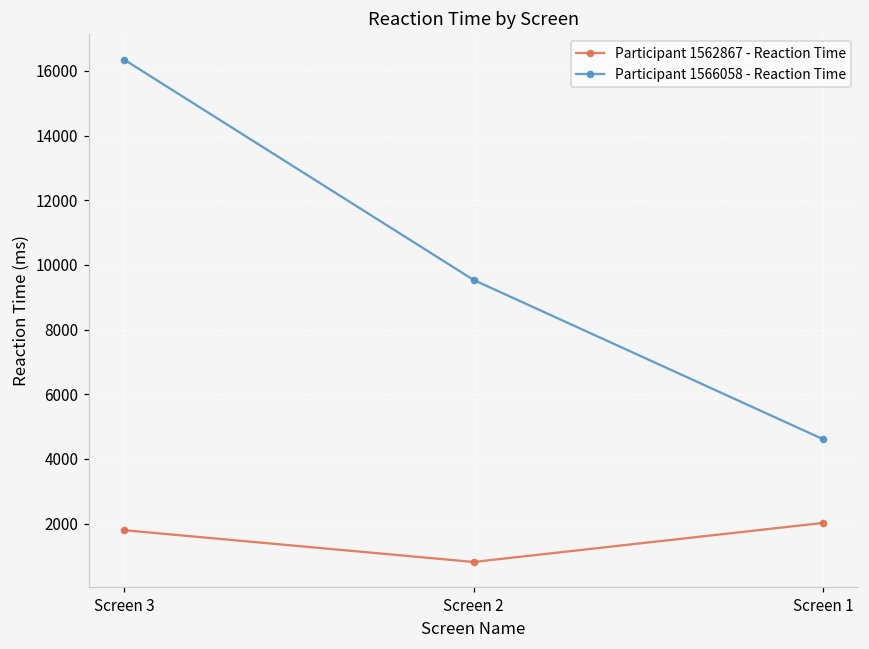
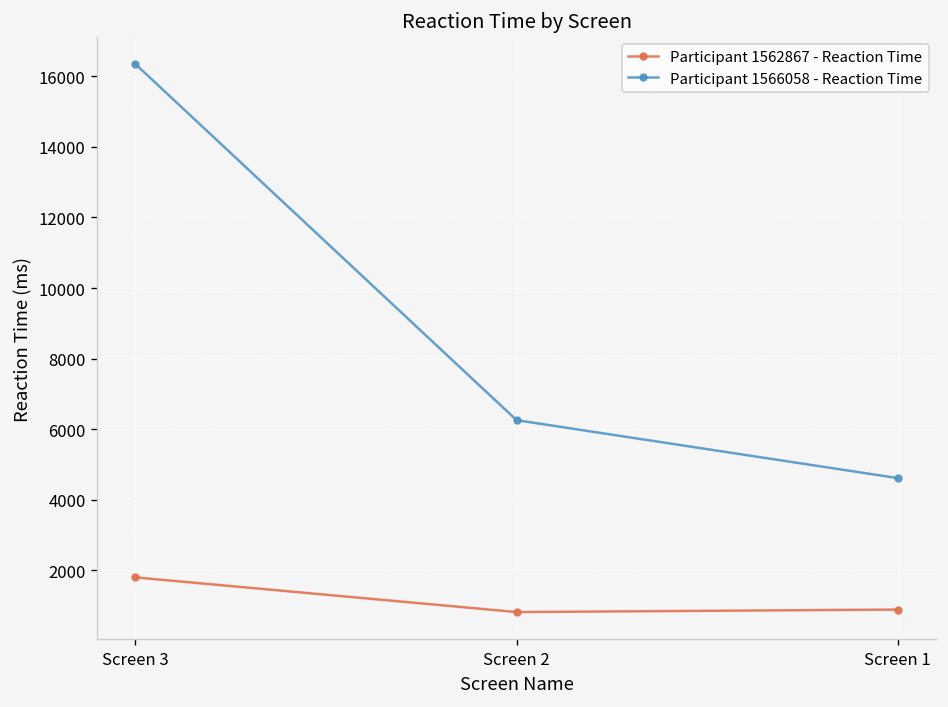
  {
    "Participant 1562867 - Reaction Time": {
      "Screen 3": 1800,
      "Screen 2": 800,
-     "Screen 1": 2000
+     "Screen 1": 900
    },
    "Participant 1566058 - Reaction Time": {
      "Screen 3": 16400,
-     "Screen 2": 9500,
+     "Screen 2": 6300,
      "Screen 1": 4600
    }
  }
